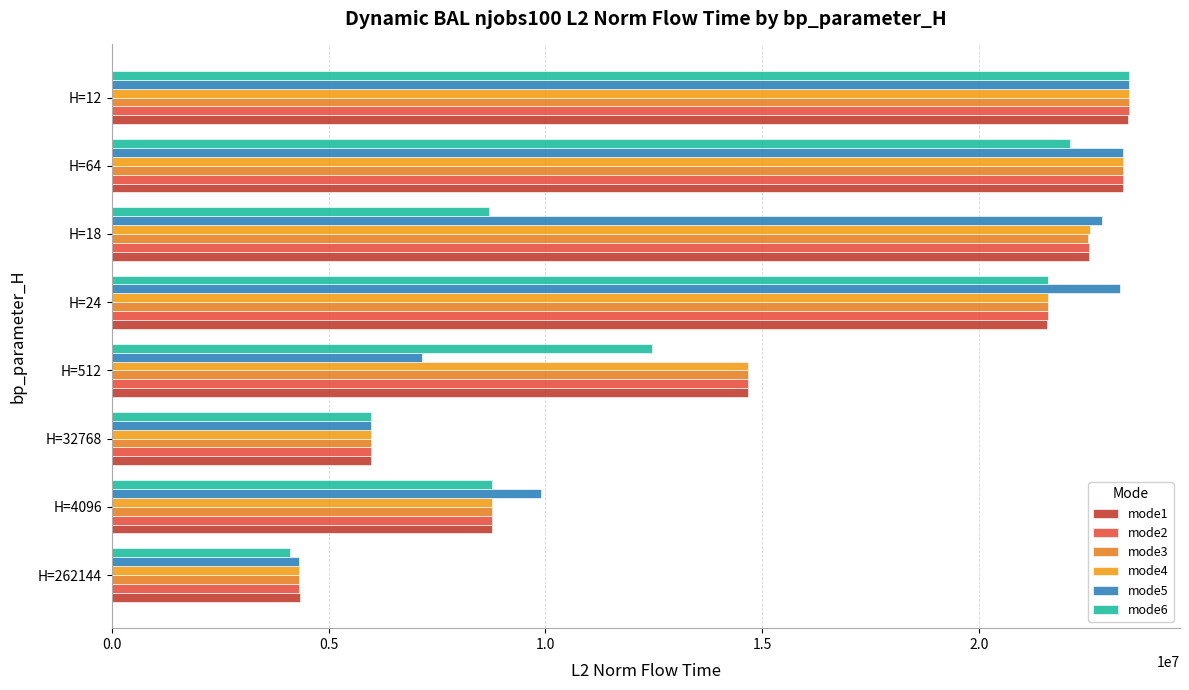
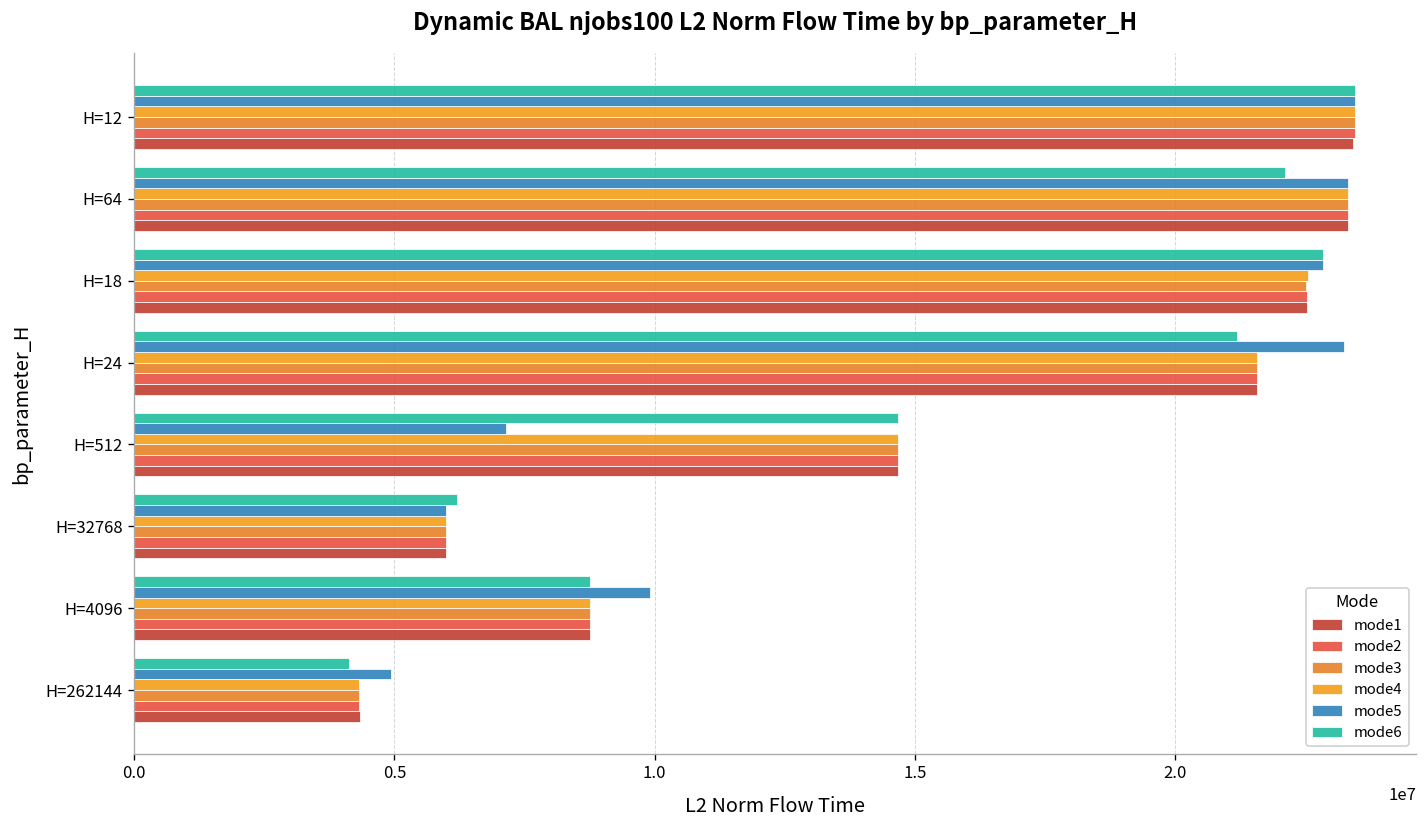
  {
    "mode5": {
      "H=12": 23500000,
      "H=64": 23300000,
      "H=18": 22800000,
      "H=24": 23200000,
      "H=512": 7100000,
      "H=32768": 6000000,
      "H=4096": 9900000,
-     "H=262144": 4300000
+     "H=262144": 4900000
    },
    "mode6": {
      "H=12": 23500000,
      "H=64": 22100000,
-     "H=18": 8700000,
-     "H=24": 21600000,
-     "H=512": 12500000,
-     "H=32768": 6000000,
+     "H=18": 22900000,
+     "H=24": 21200000,
+     "H=512": 14700000,
+     "H=32768": 6200000,
      "H=4096": 8800000,
      "H=262144": 4100000
    }
  }
